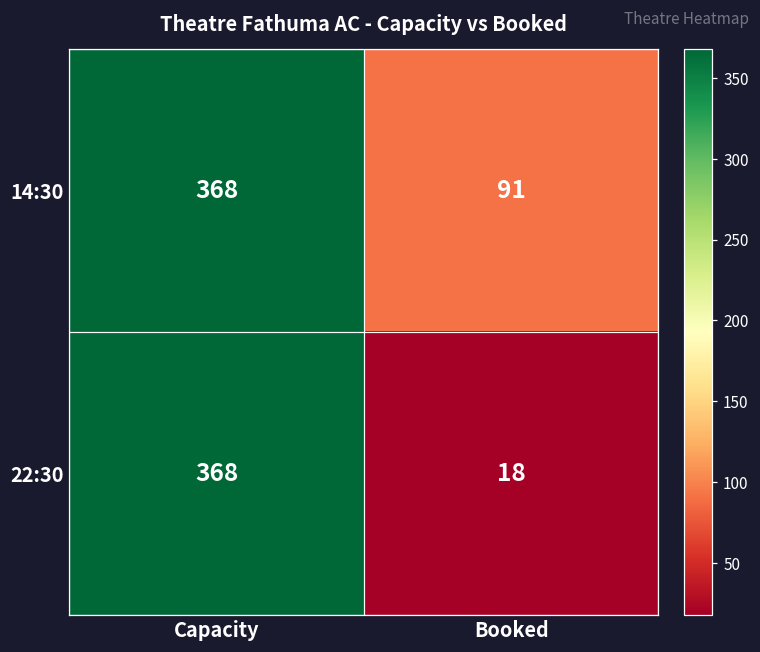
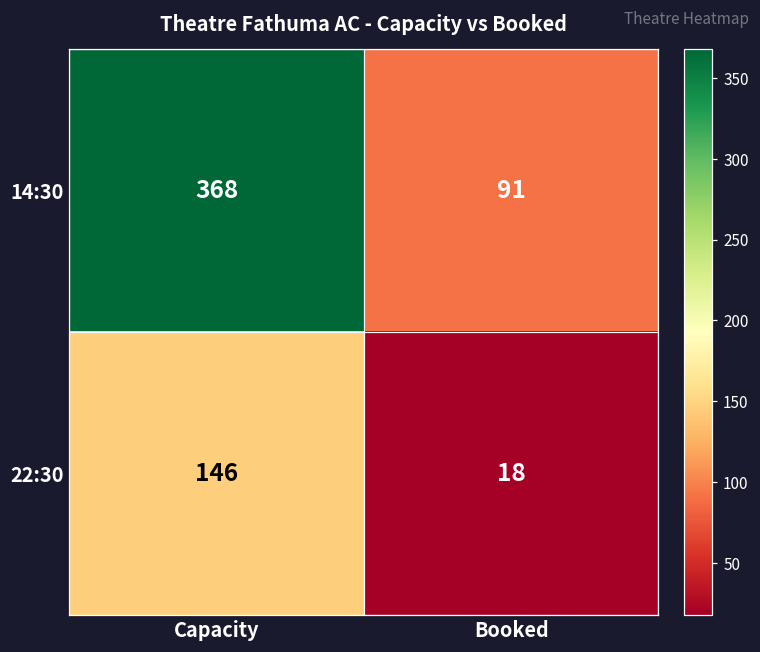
  {
    "14:30": {
      "Capacity": 368,
      "Booked": 91
    },
    "22:30": {
-     "Capacity": 368,
+     "Capacity": 146,
      "Booked": 18
    }
  }
